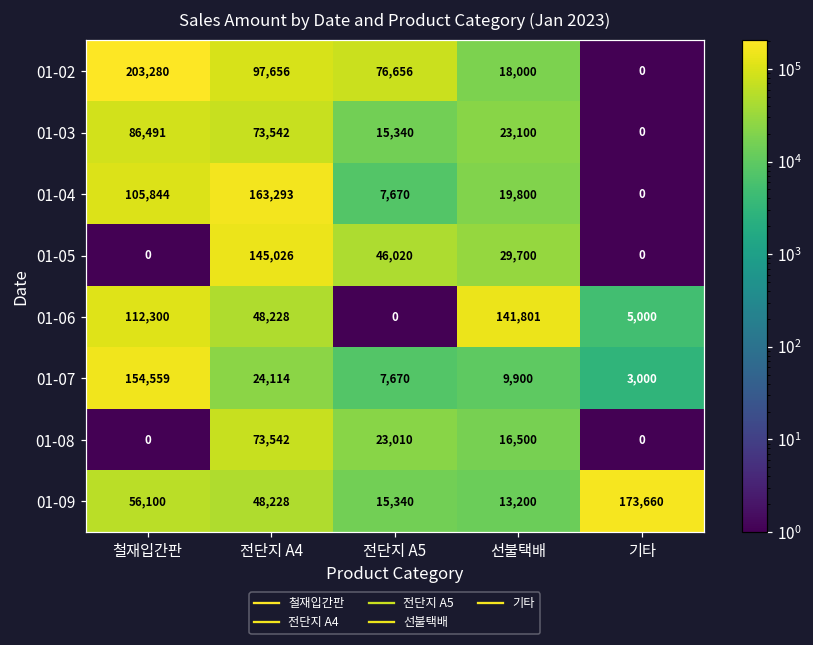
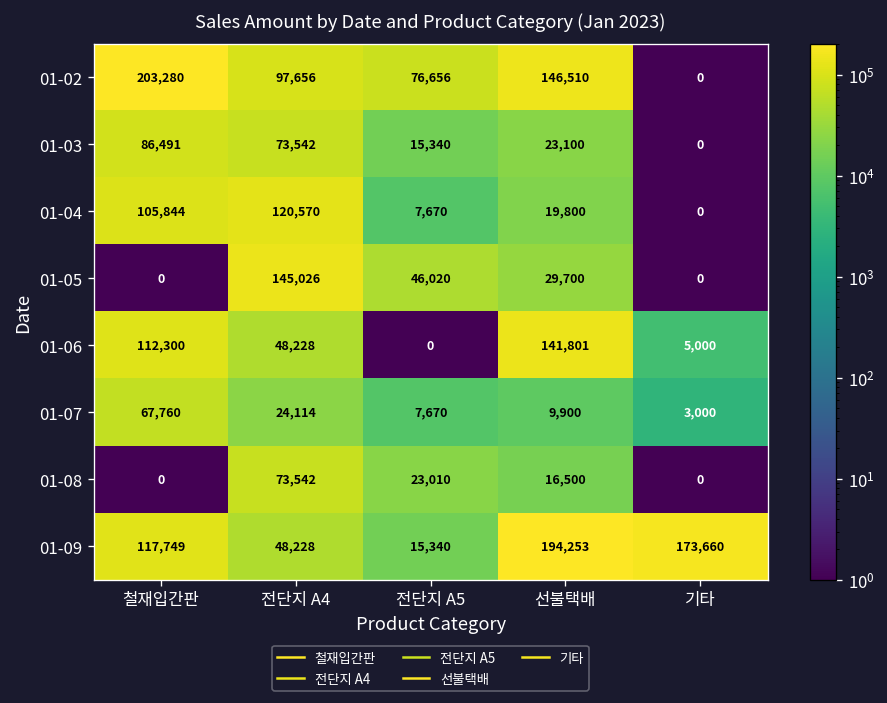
  {
    "01-02": {
      "철재입간판": "203,280",
      "전단지 A4": "97,656",
      "전단지 A5": "76,656",
-     "선불택배": "18,000",
+     "선불택배": "146,510",
      "기타": "0"
    },
    "01-03": {
      "철재입간판": "86,491",
      "전단지 A4": "73,542",
      "전단지 A5": "15,340",
      "선불택배": "23,100",
      "기타": "0"
    },
    "01-04": {
      "철재입간판": "105,844",
-     "전단지 A4": "163,293",
+     "전단지 A4": "120,570",
      "전단지 A5": "7,670",
      "선불택배": "19,800",
      "기타": "0"
    },
    "01-05": {
      "철재입간판": "0",
      "전단지 A4": "145,026",
      "전단지 A5": "46,020",
      "선불택배": "29,700",
      "기타": "0"
    },
    "01-06": {
      "철재입간판": "112,300",
      "전단지 A4": "48,228",
      "전단지 A5": "0",
      "선불택배": "141,801",
      "기타": "5,000"
    },
    "01-07": {
-     "철재입간판": "154,559",
+     "철재입간판": "67,760",
      "전단지 A4": "24,114",
      "전단지 A5": "7,670",
      "선불택배": "9,900",
      "기타": "3,000"
    },
    "01-08": {
      "철재입간판": "0",
      "전단지 A4": "73,542",
      "전단지 A5": "23,010",
      "선불택배": "16,500",
      "기타": "0"
    },
    "01-09": {
-     "철재입간판": "56,100",
+     "철재입간판": "117,749",
      "전단지 A4": "48,228",
      "전단지 A5": "15,340",
-     "선불택배": "13,200",
+     "선불택배": "194,253",
      "기타": "173,660"
    }
  }
